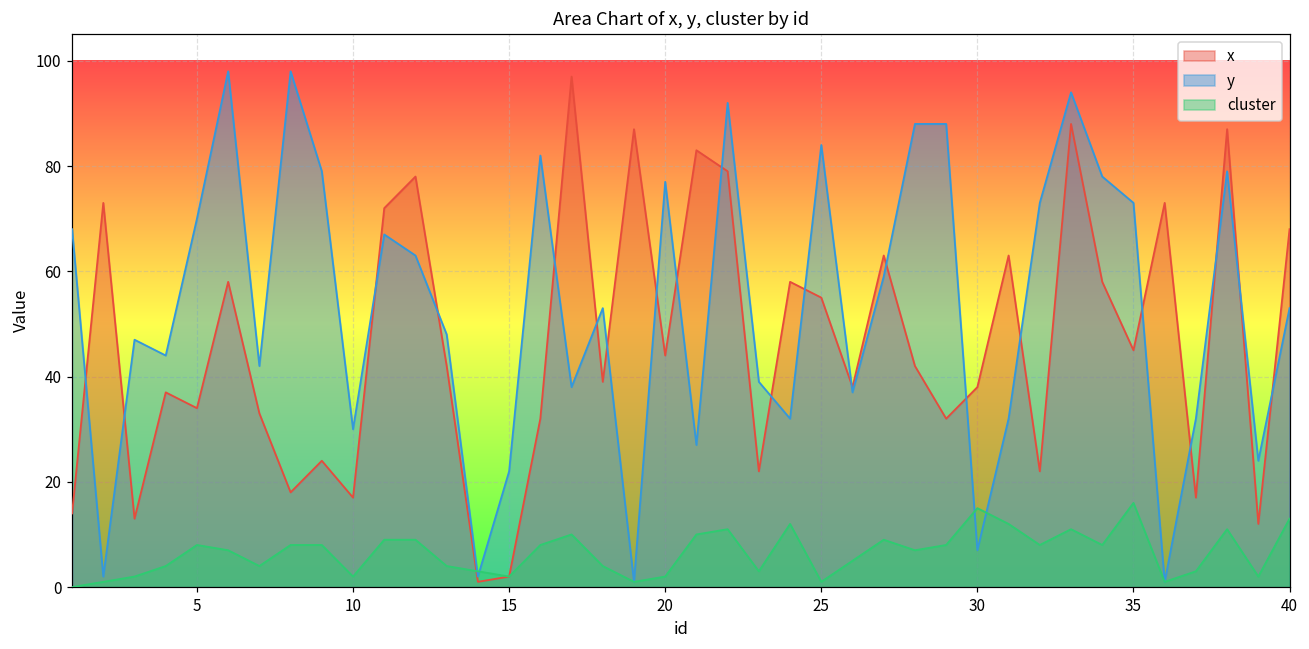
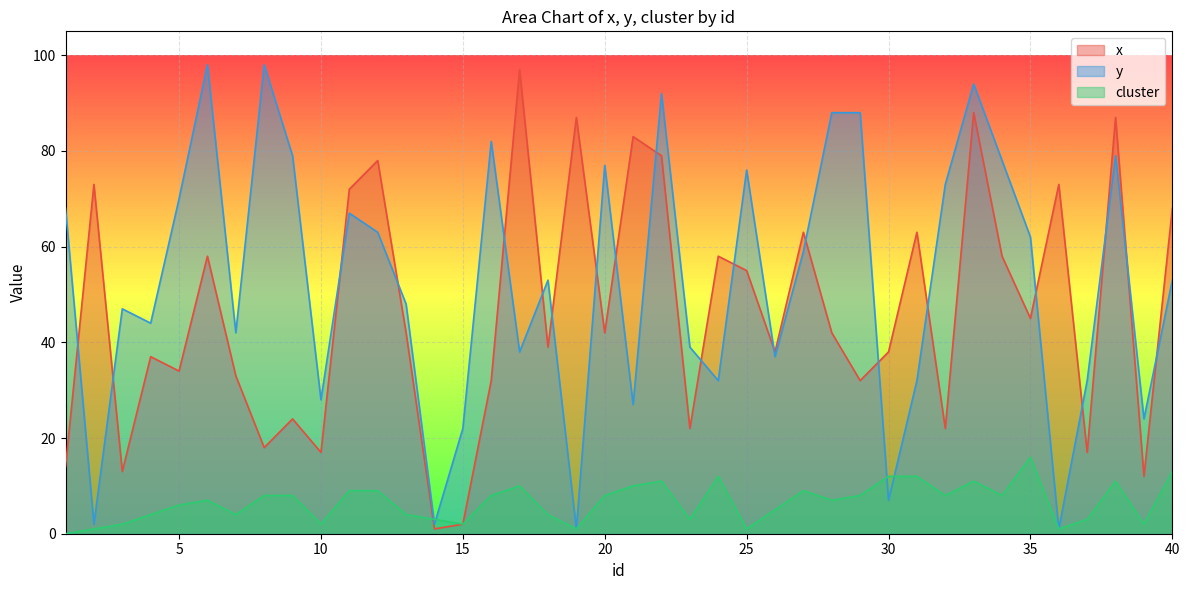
  {
    "x": {
      "5": 34,
      "10": 17,
-     "20": 44,
+     "20": 42,
      "25": 55,
      "30": 38,
      "35": 45,
      "40": 68
    },
    "y": {
      "5": 70,
-     "10": 30,
+     "10": 28,
      "15": 22,
      "20": 77,
-     "25": 84,
+     "25": 76,
      "30": 7,
-     "35": 73,
+     "35": 62,
      "40": 53
    },
    "cluster": {
-     "5": 8,
+     "5": 6,
      "10": 2,
-     "20": 2,
+     "20": 8,
      "25": 1,
-     "30": 15,
+     "30": 12,
      "35": 16,
      "40": 13
    }
  }
